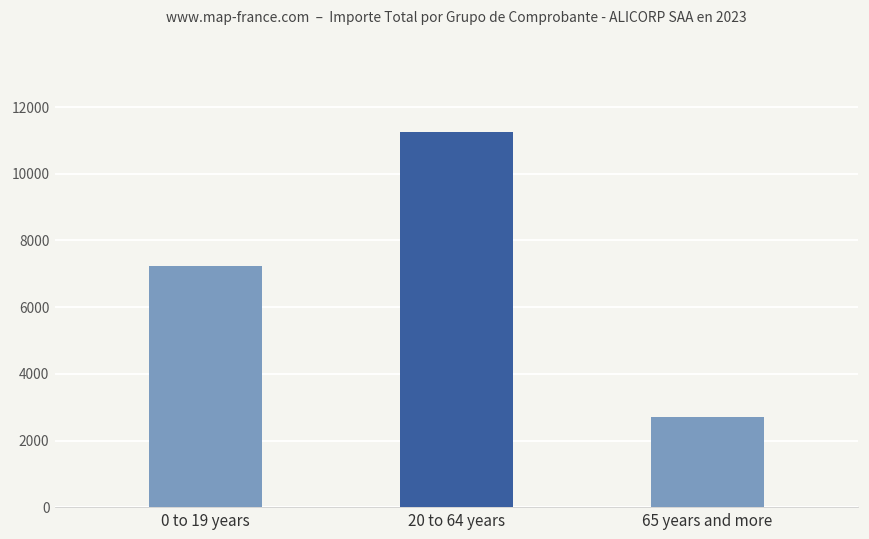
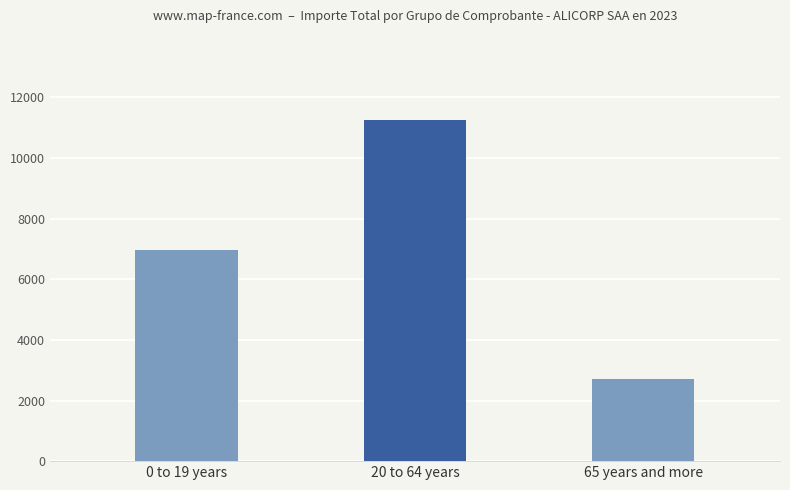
  {
-   "0 to 19 years": 7200,
+   "0 to 19 years": 6900,
    "20 to 64 years": 11300,
    "65 years and more": 2700
  }
